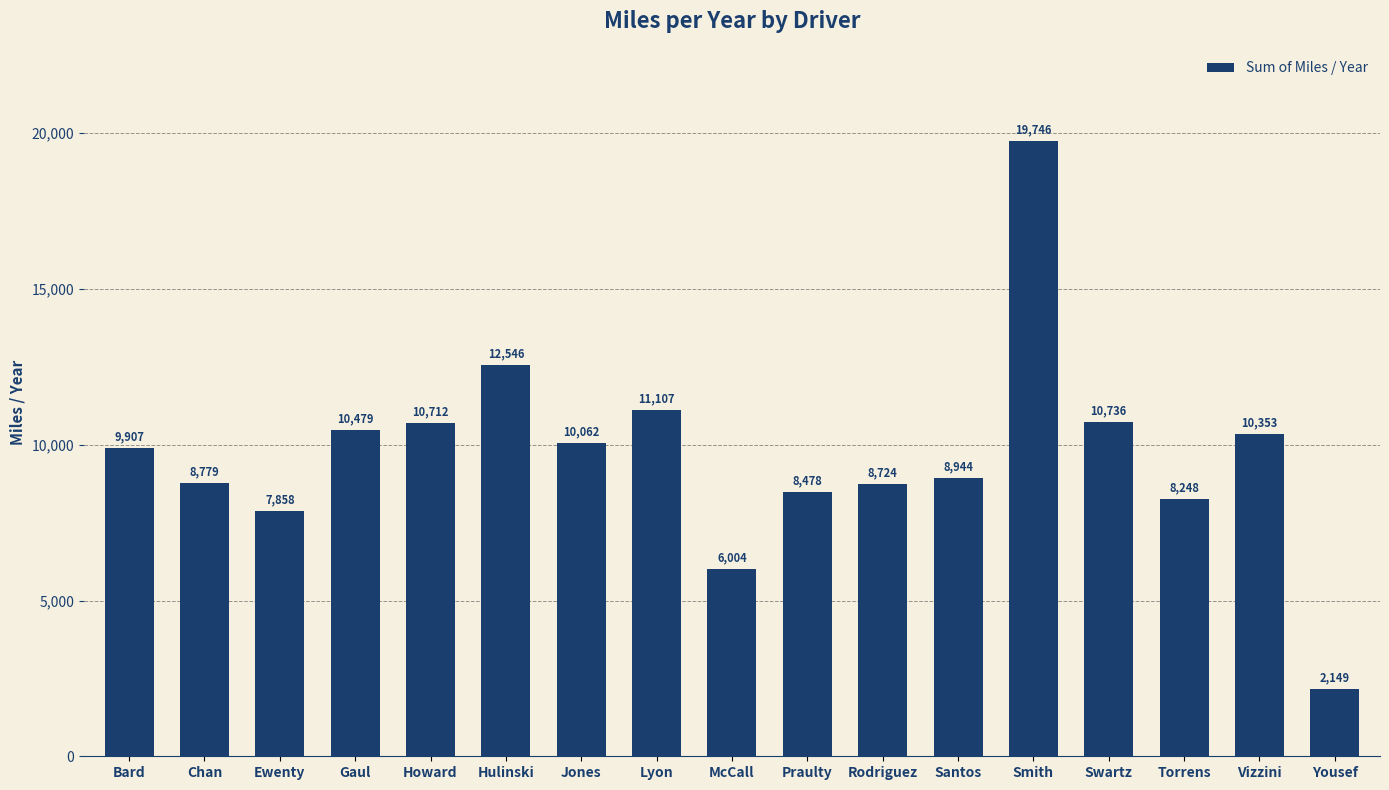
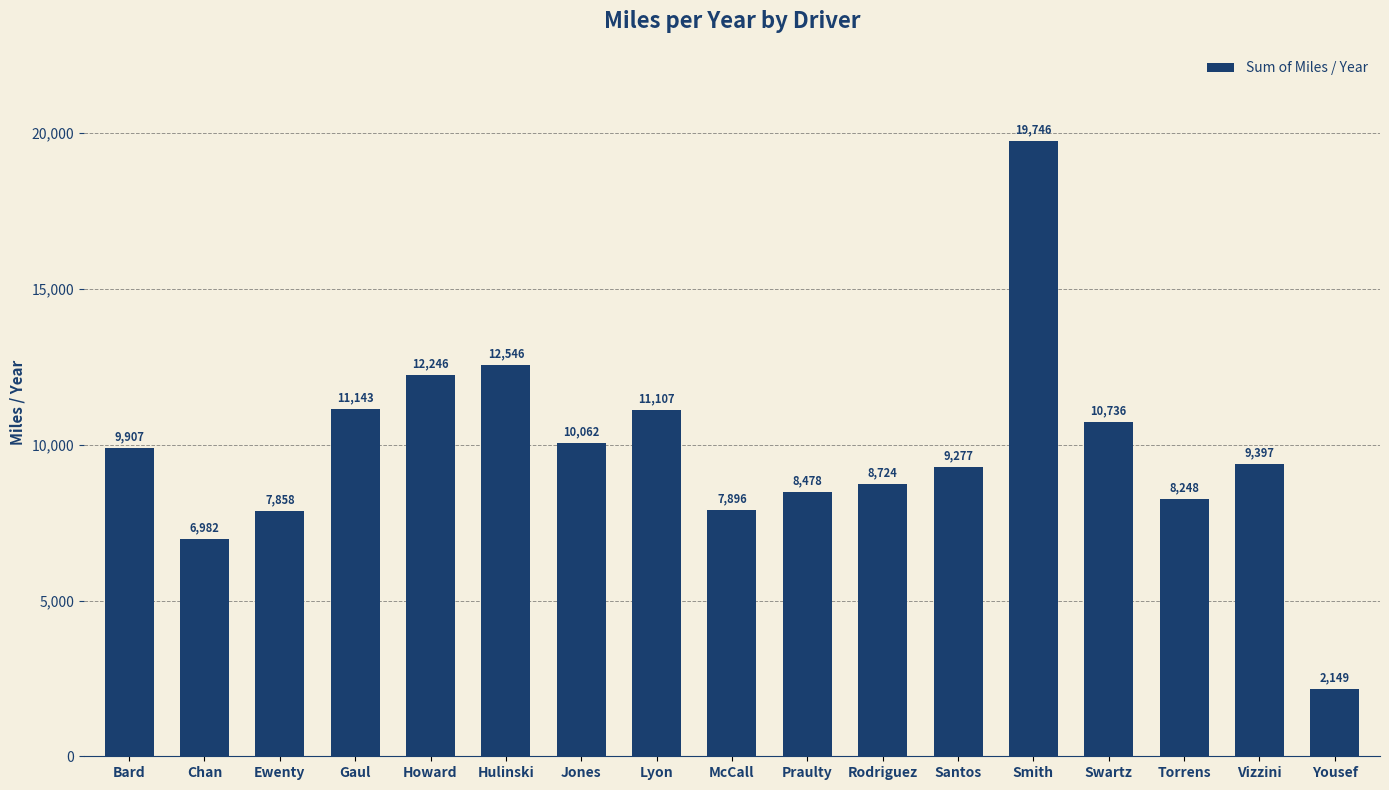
  {
    "Bard": "9,907",
-   "Chan": "8,779",
+   "Chan": "6,982",
    "Ewenty": "7,858",
-   "Gaul": "10,479",
-   "Howard": "10,712",
+   "Gaul": "11,143",
+   "Howard": "12,246",
    "Hulinski": "12,546",
    "Jones": "10,062",
    "Lyon": "11,107",
-   "McCall": "6,004",
+   "McCall": "7,896",
    "Praulty": "8,478",
    "Rodriguez": "8,724",
-   "Santos": "8,944",
+   "Santos": "9,277",
    "Smith": "19,746",
    "Swartz": "10,736",
    "Torrens": "8,248",
-   "Vizzini": "10,353",
+   "Vizzini": "9,397",
    "Yousef": "2,149"
  }
